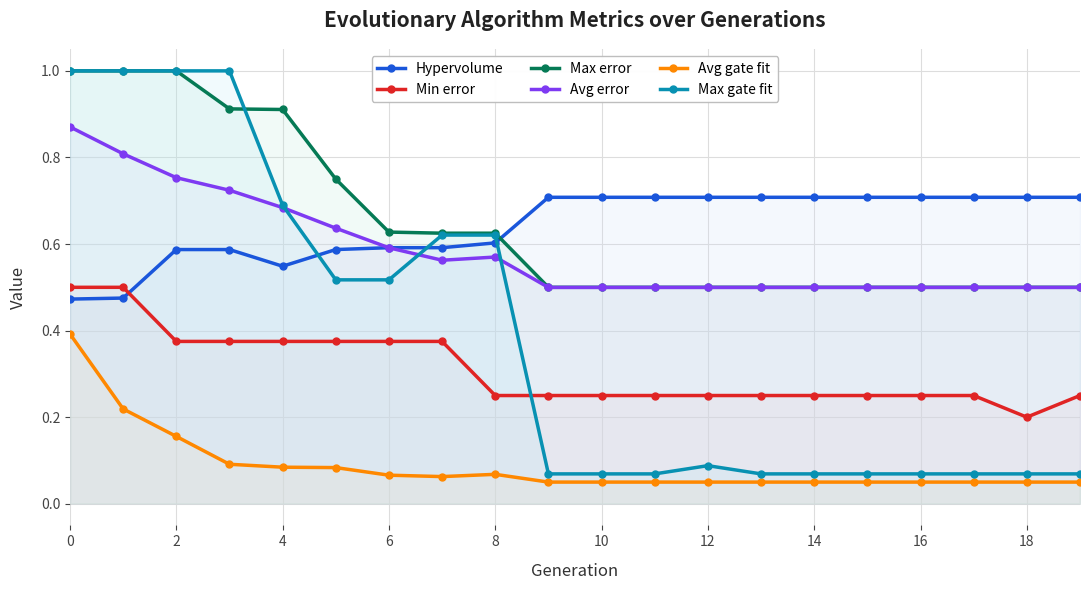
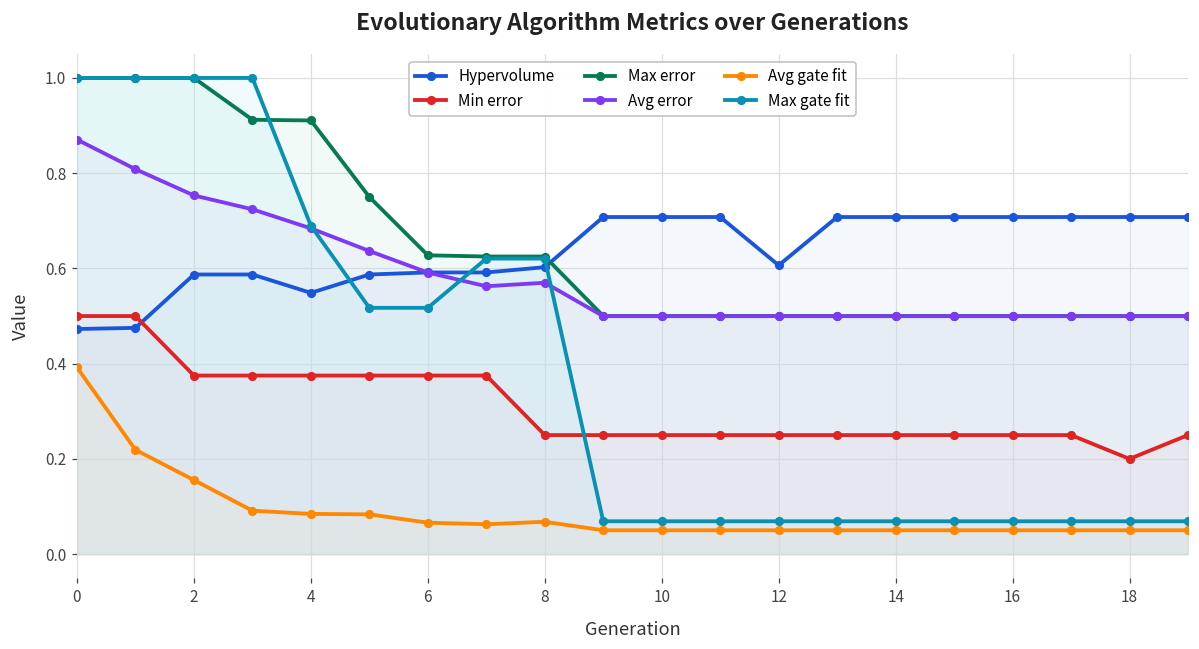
  {
    "Hypervolume": {
      "0": 0.47,
      "2": 0.59,
      "4": 0.55,
      "8": 0.60,
      "10": 0.71,
-     "12": 0.71,
+     "12": 0.61,
      "14": 0.71,
      "16": 0.71,
      "18": 0.71
    },
    "Min error": {
      "0": 0.50,
      "2": 0.38,
      "4": 0.38,
      "6": 0.38,
      "8": 0.25,
      "10": 0.25,
      "12": 0.25,
      "14": 0.25,
      "16": 0.25,
      "18": 0.20
    },
    "Max error": {
      "4": 0.91,
      "6": 0.63
    },
    "Avg error": {
      "0": 0.87,
      "2": 0.75,
      "8": 0.57
    },
    "Avg gate fit": {
      "0": 0.39,
      "2": 0.16,
      "4": 0.08,
      "6": 0.07,
      "8": 0.07,
      "10": 0.05,
      "12": 0.05,
      "14": 0.05,
      "16": 0.05,
      "18": 0.05
    },
    "Max gate fit": {
      "6": 0.52,
      "10": 0.07,
-     "12": 0.09,
+     "12": 0.07,
      "14": 0.07,
      "16": 0.07,
      "18": 0.07
    }
  }
